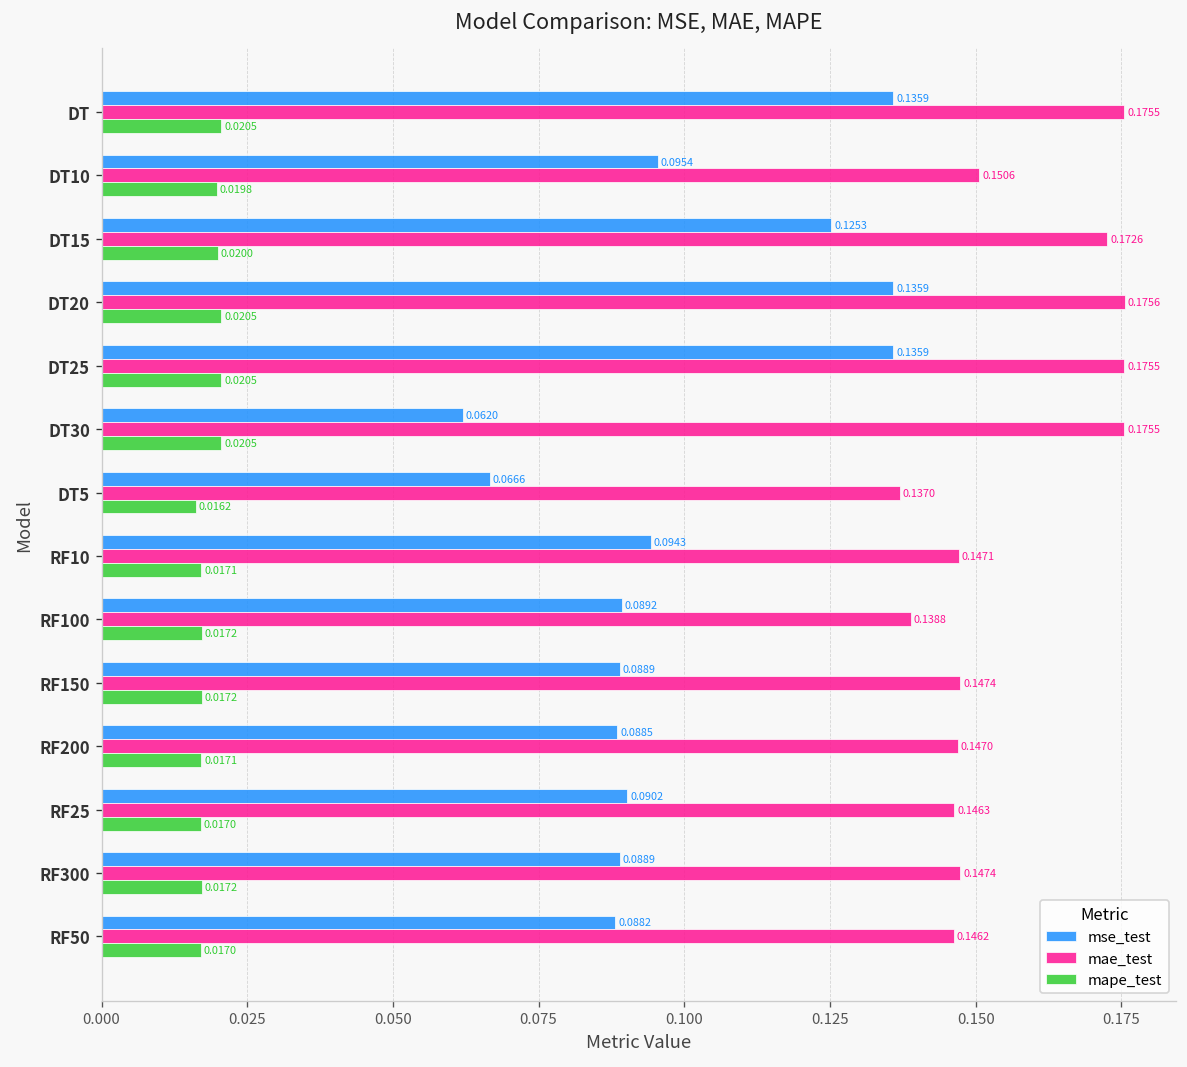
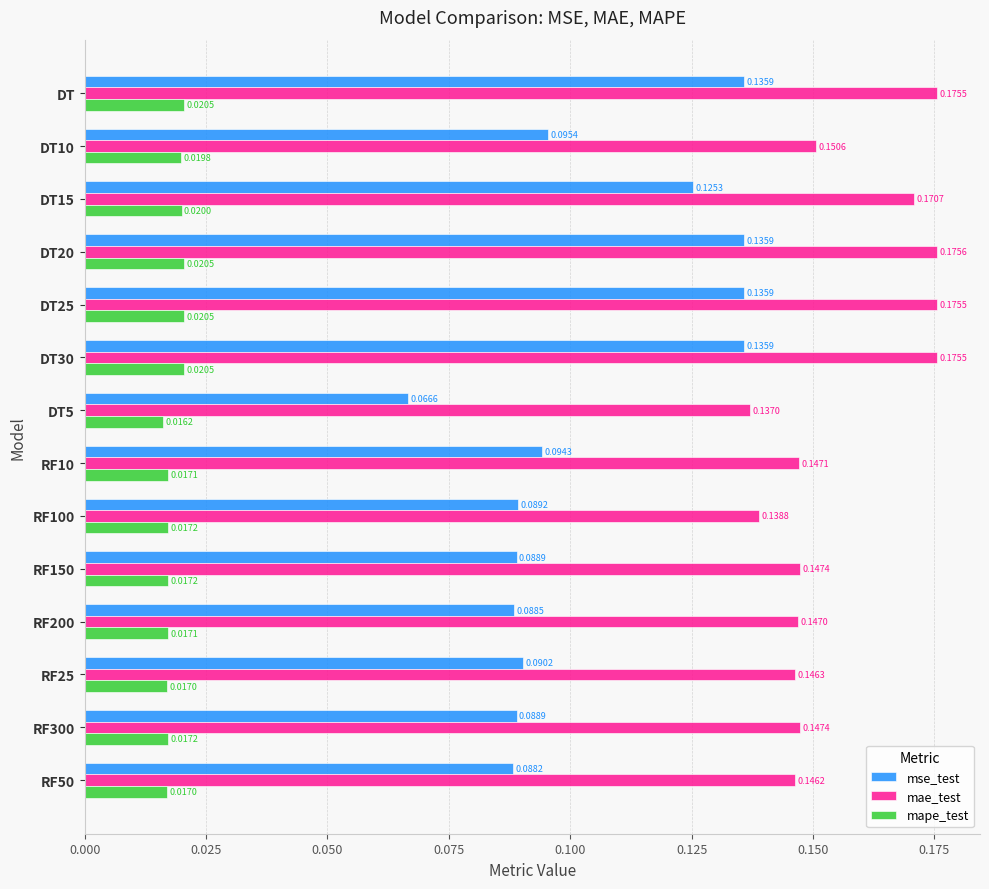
  {
    "mse_test": {
      "DT": 0.1359,
      "DT10": 0.0954,
      "DT15": 0.1253,
      "DT20": 0.1359,
      "DT25": 0.1359,
-     "DT30": 0.0620,
+     "DT30": 0.1359,
      "DT5": 0.0666,
      "RF10": 0.0943,
      "RF100": 0.0892,
      "RF150": 0.0889,
      "RF200": 0.0885,
      "RF25": 0.0902,
      "RF300": 0.0889,
      "RF50": 0.0882
    },
    "mae_test": {
      "DT": 0.1755,
      "DT10": 0.1506,
-     "DT15": 0.1726,
+     "DT15": 0.1707,
      "DT20": 0.1756,
      "DT25": 0.1755,
      "DT30": 0.1755,
      "DT5": 0.1370,
      "RF10": 0.1471,
      "RF100": 0.1388,
      "RF150": 0.1474,
      "RF200": 0.1470,
      "RF25": 0.1463,
      "RF300": 0.1474,
      "RF50": 0.1462
    },
    "mape_test": {
      "DT": 0.0205,
      "DT10": 0.0198,
      "DT15": 0.0200,
      "DT20": 0.0205,
      "DT25": 0.0205,
      "DT30": 0.0205,
      "DT5": 0.0162,
      "RF10": 0.0171,
      "RF100": 0.0172,
      "RF150": 0.0172,
      "RF200": 0.0171,
      "RF25": 0.0170,
      "RF300": 0.0172,
      "RF50": 0.0170
    }
  }
